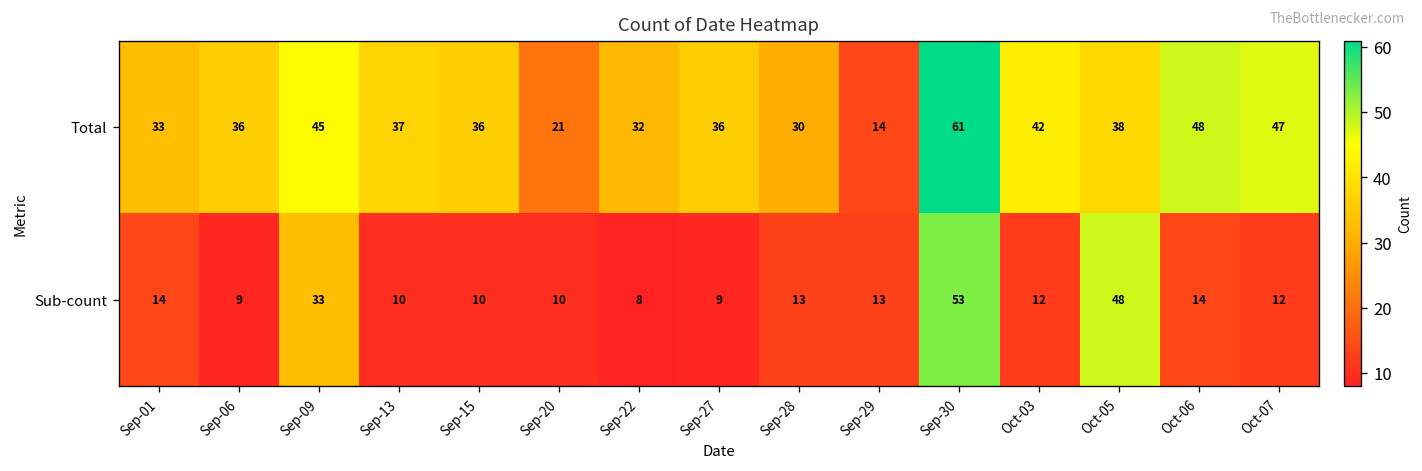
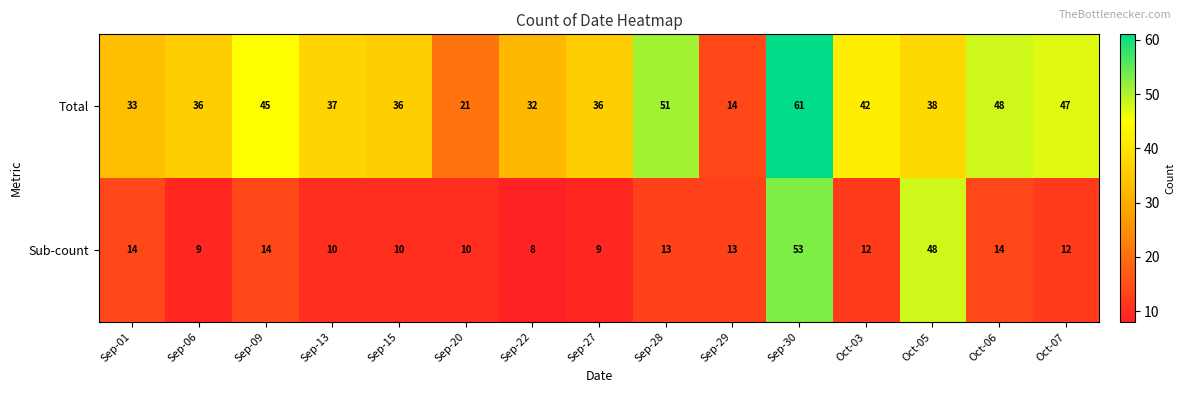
  {
    "Total": {
      "Sep-01": 33,
      "Sep-06": 36,
      "Sep-09": 45,
      "Sep-13": 37,
      "Sep-15": 36,
      "Sep-20": 21,
      "Sep-22": 32,
      "Sep-27": 36,
-     "Sep-28": 30,
+     "Sep-28": 51,
      "Sep-29": 14,
      "Sep-30": 61,
      "Oct-03": 42,
      "Oct-05": 38,
      "Oct-06": 48,
      "Oct-07": 47
    },
    "Sub-count": {
      "Sep-01": 14,
      "Sep-06": 9,
-     "Sep-09": 33,
+     "Sep-09": 14,
      "Sep-13": 10,
      "Sep-15": 10,
      "Sep-20": 10,
      "Sep-22": 8,
      "Sep-27": 9,
      "Sep-28": 13,
      "Sep-29": 13,
      "Sep-30": 53,
      "Oct-03": 12,
      "Oct-05": 48,
      "Oct-06": 14,
      "Oct-07": 12
    }
  }
